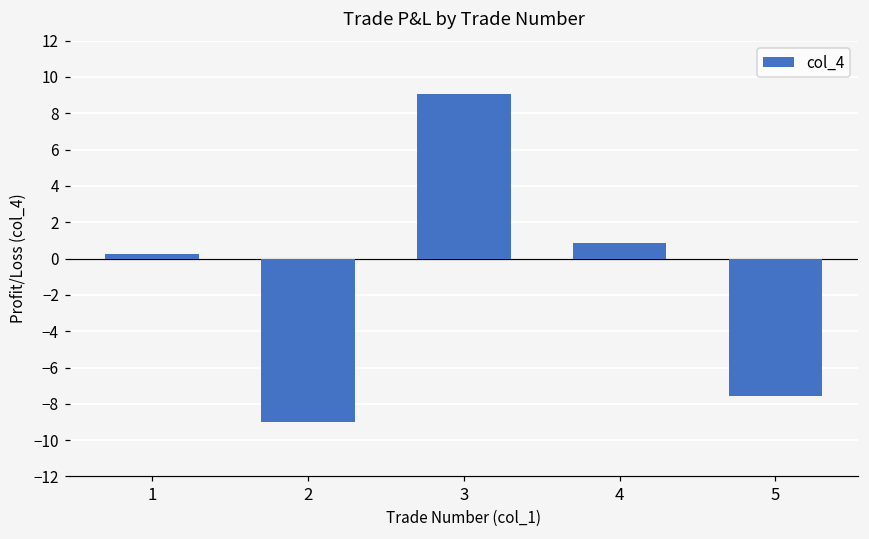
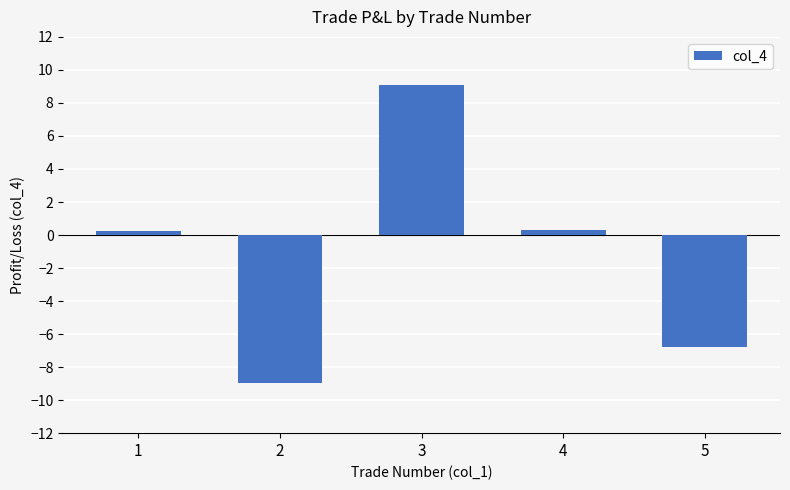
  {
    "1": 0.3,
    "2": -9.0,
    "3": 9.1,
-   "4": 0.9,
-   "5": -7.6
+   "4": 0.3,
+   "5": -6.8
  }
